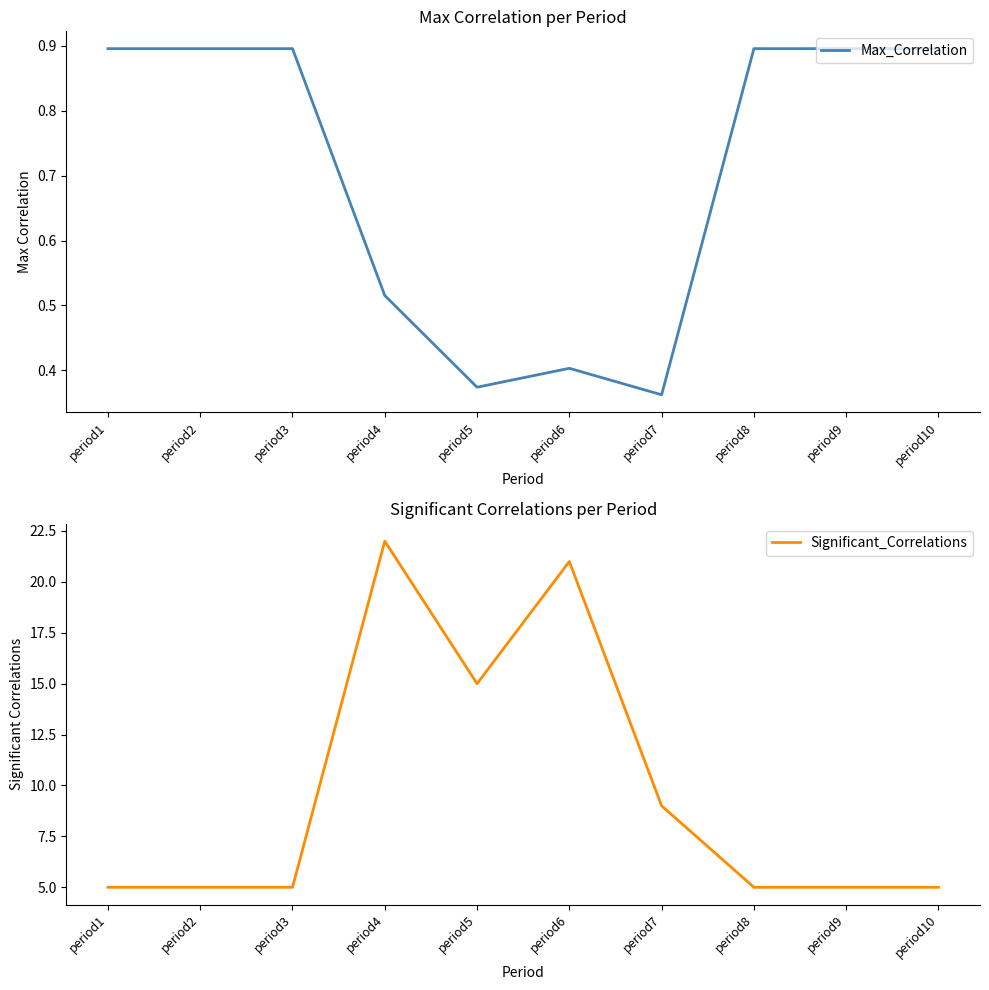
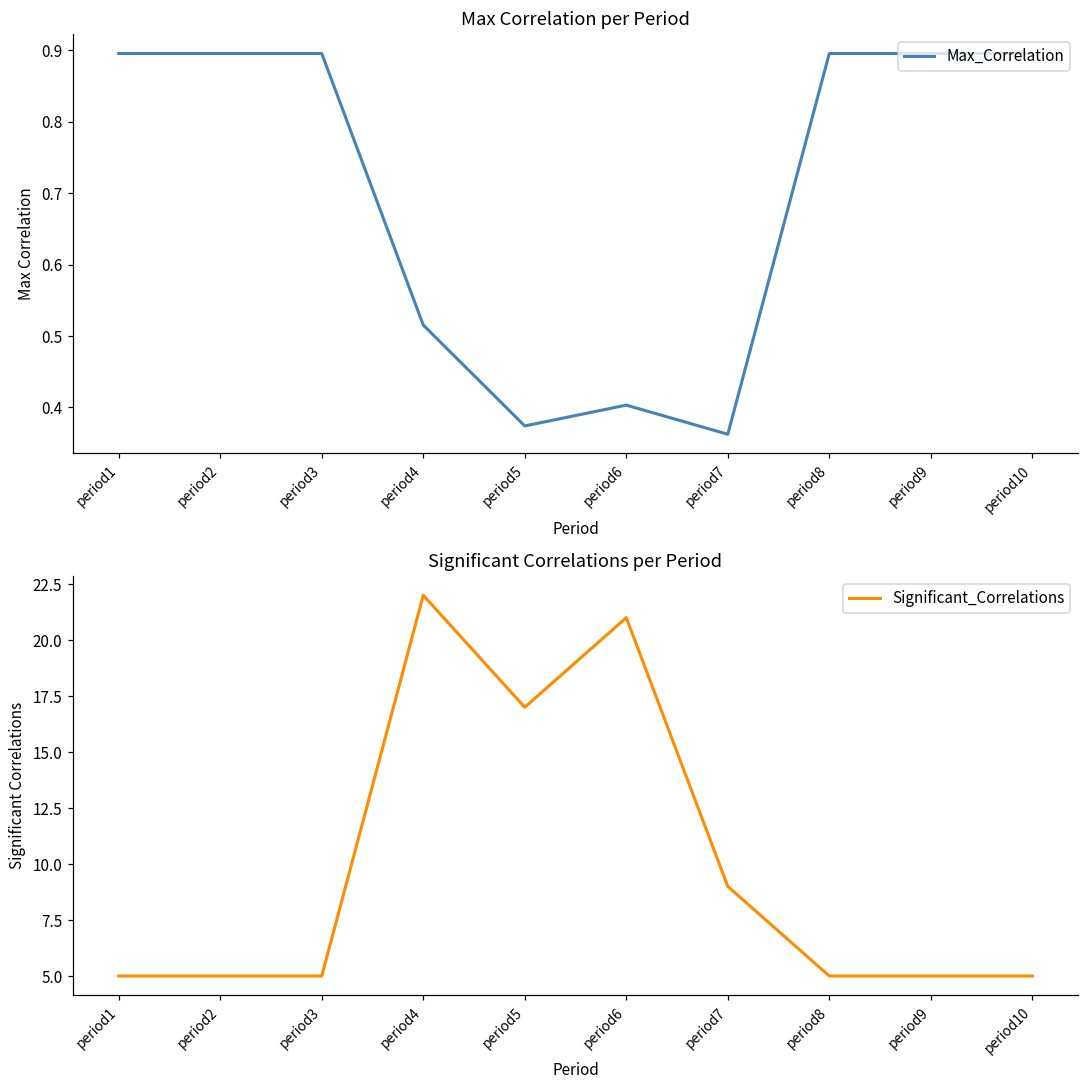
  {
    "Max Correlation per Period": {
      "period1": 0.90,
      "period2": 0.90,
      "period3": 0.90,
      "period4": 0.52,
      "period5": 0.37,
      "period6": 0.40,
      "period7": 0.36,
      "period8": 0.90
    },
    "Significant Correlations per Period": {
      "period1": 5,
      "period2": 5,
      "period3": 5,
      "period4": 22,
-     "period5": 15,
+     "period5": 17,
      "period6": 21,
      "period7": 9,
      "period8": 5,
      "period9": 5,
      "period10": 5
    }
  }
